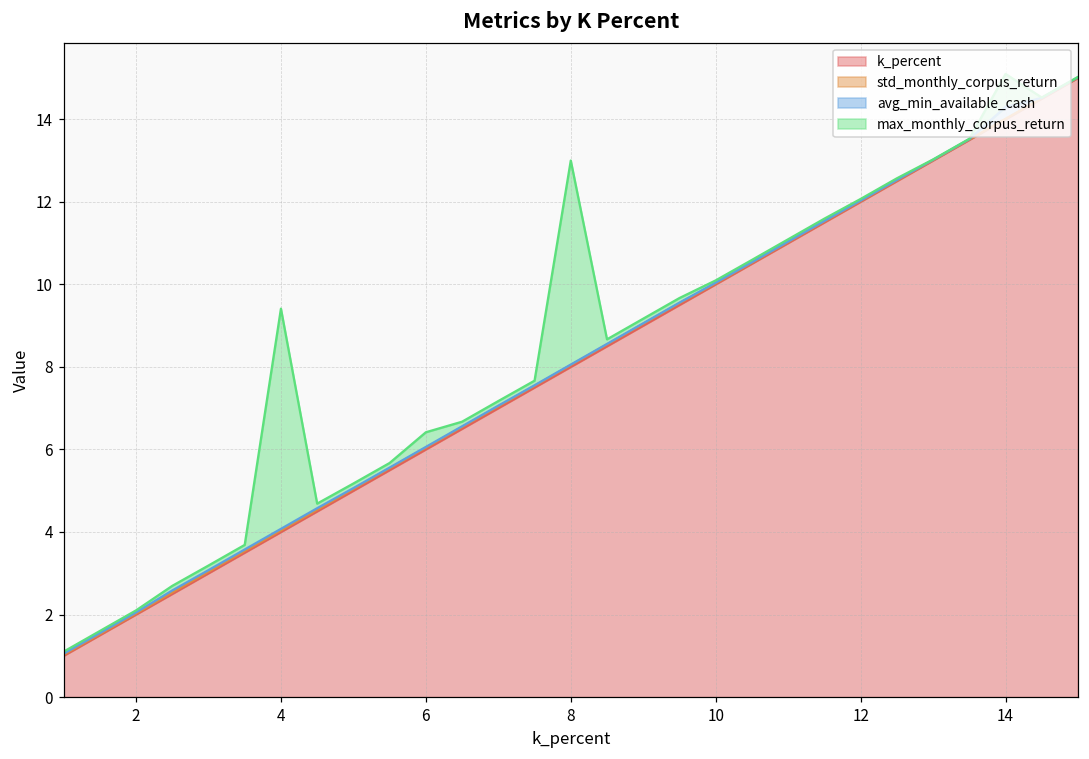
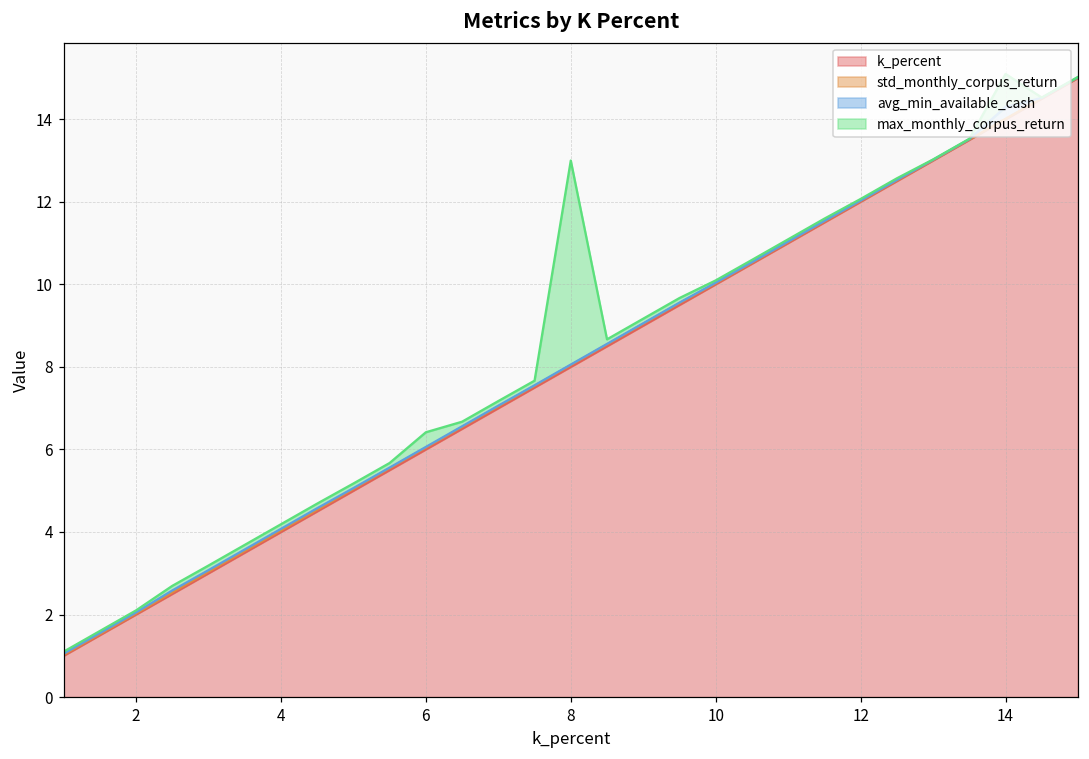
  {
    "max_monthly_corpus_return": {
-     "4": 5.3,
+     "4": 0.1,
      "6": 0.4,
      "8": 4.9
    }
  }
